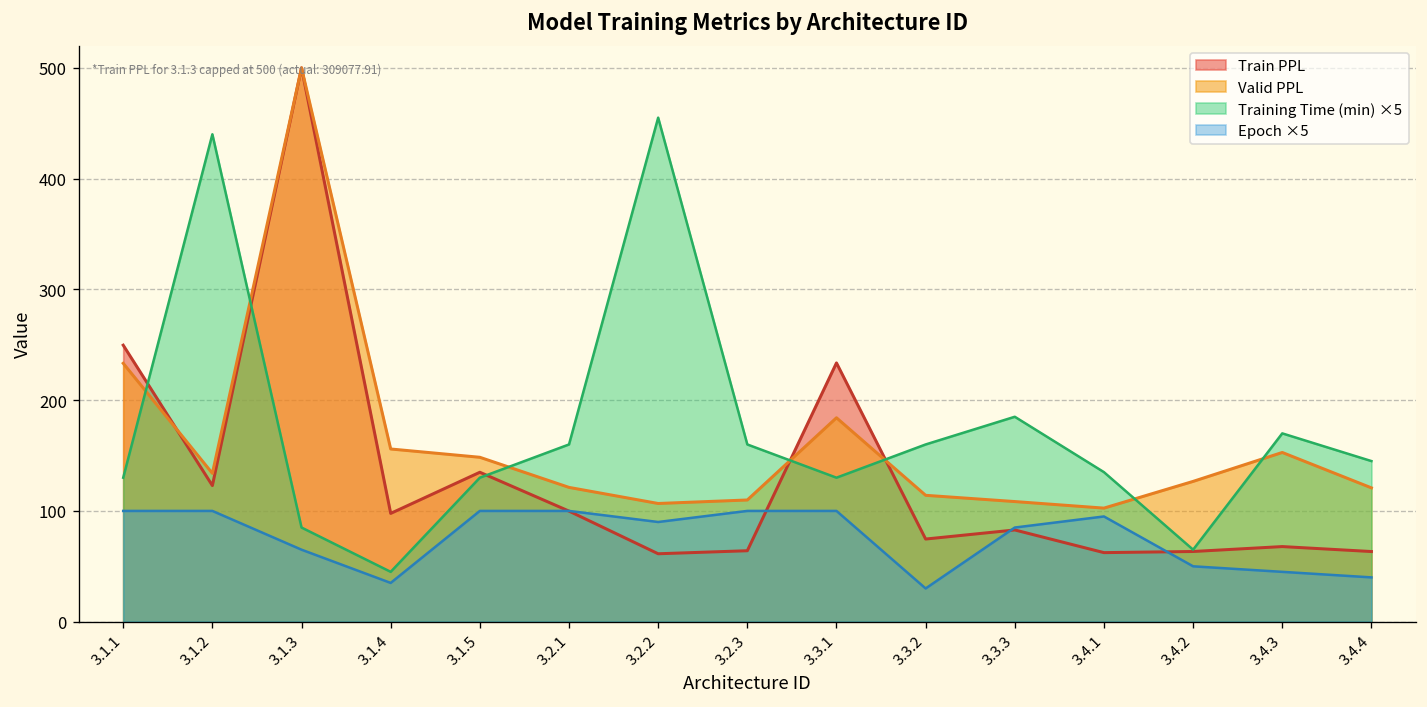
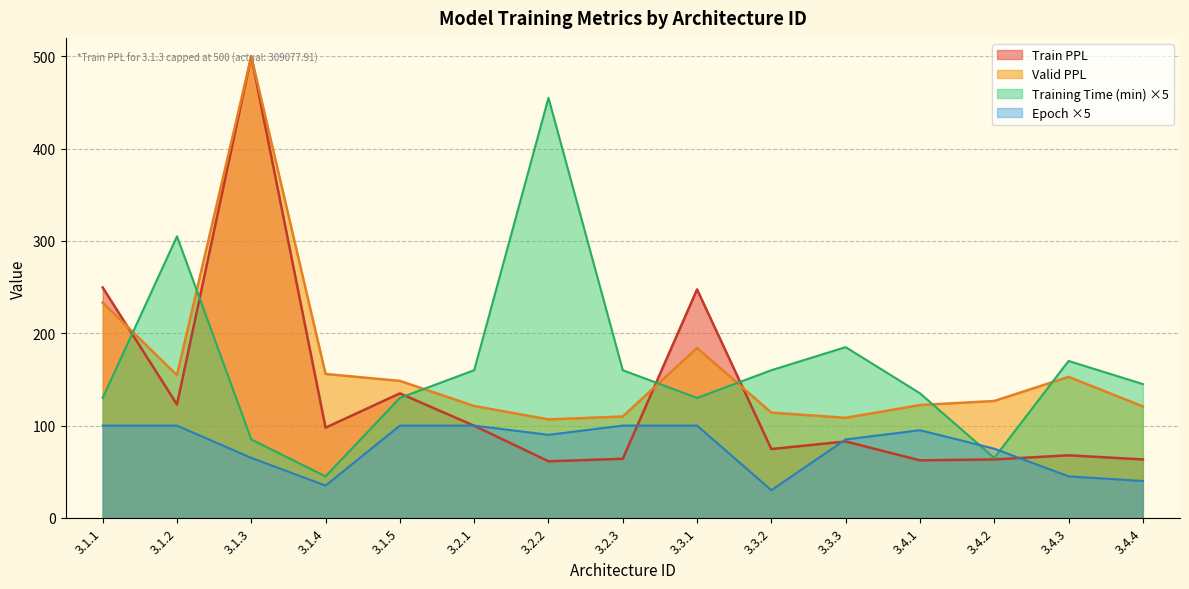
  {
    "Train PPL": {
      "3.1.1": 250,
      "3.1.2": 120,
      "3.1.4": 100,
      "3.1.5": 130,
      "3.2.2": 60,
      "3.2.3": 60,
-     "3.3.1": 230,
+     "3.3.1": 250,
      "3.3.2": 70,
      "3.4.1": 60,
      "3.4.3": 70,
      "3.4.4": 60
    },
    "Valid PPL": {
      "3.1.1": 230,
-     "3.1.2": 130,
+     "3.1.2": 150,
      "3.1.4": 160,
      "3.1.5": 150,
      "3.2.1": 120,
      "3.2.2": 110,
      "3.2.3": 110,
      "3.3.1": 180,
      "3.3.2": 110,
      "3.3.3": 110,
-     "3.4.1": 100,
+     "3.4.1": 120,
      "3.4.2": 130,
      "3.4.3": 150,
      "3.4.4": 120
    },
    "Training Time (min) ×5": {
      "3.1.1": 130,
-     "3.1.2": 440,
+     "3.1.2": 310,
      "3.1.3": 90,
      "3.1.4": 50,
      "3.1.5": 130,
      "3.2.1": 160,
      "3.2.2": 460,
      "3.2.3": 160,
      "3.3.1": 130,
      "3.3.2": 160,
      "3.3.3": 190,
      "3.4.1": 140,
      "3.4.3": 170,
      "3.4.4": 150
    },
    "Epoch ×5": {
      "3.1.1": 100,
      "3.1.2": 100,
      "3.1.3": 70,
      "3.1.4": 40,
      "3.1.5": 100,
      "3.2.2": 90,
      "3.2.3": 100,
      "3.3.1": 100,
      "3.3.2": 30,
      "3.4.1": 100,
-     "3.4.2": 50,
+     "3.4.2": 80,
      "3.4.3": 50,
      "3.4.4": 40
    }
  }
